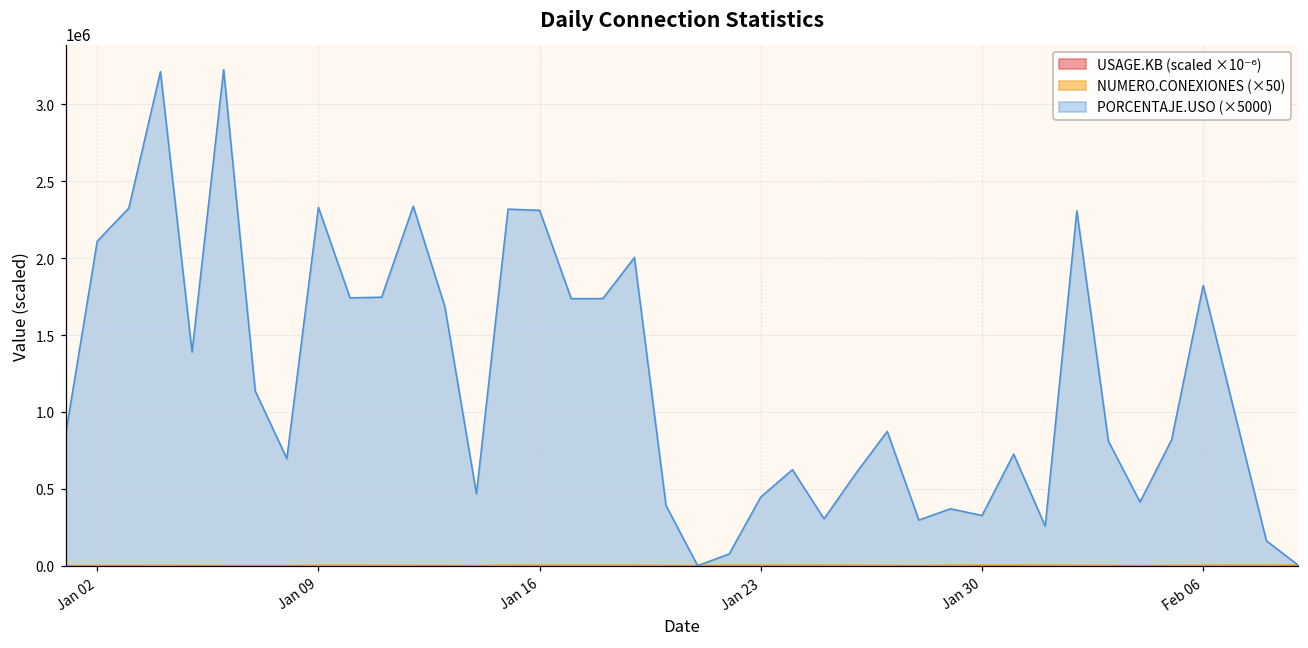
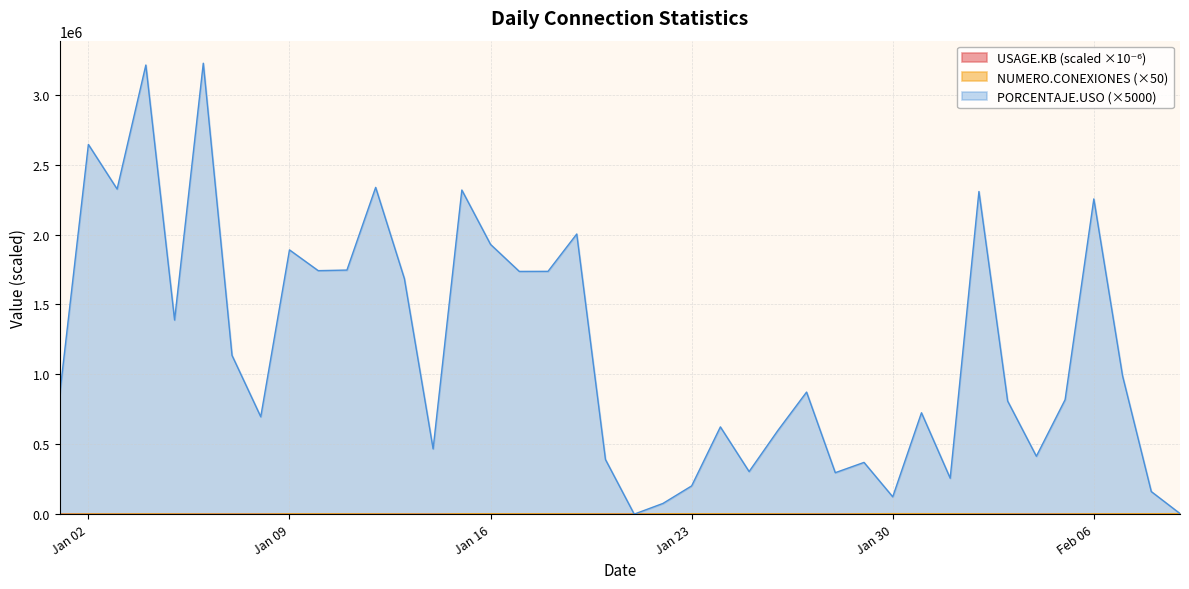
  {
    "NUMERO.CONEXIONES (×50)": {
      "Jan 02": 0,
      "Jan 09": 0,
      "Jan 16": 0,
      "Jan 23": 0,
      "Jan 30": 0,
      "Feb 06": 0
    },
    "PORCENTAJE.USO (×5000)": {
-     "Jan 02": 2110000,
-     "Jan 09": 2330000,
-     "Jan 16": 2310000,
-     "Jan 23": 450000,
-     "Jan 30": 330000,
-     "Feb 06": 1820000
+     "Jan 02": 2640000,
+     "Jan 09": 1890000,
+     "Jan 16": 1930000,
+     "Jan 23": 200000,
+     "Jan 30": 120000,
+     "Feb 06": 2260000
    }
  }
